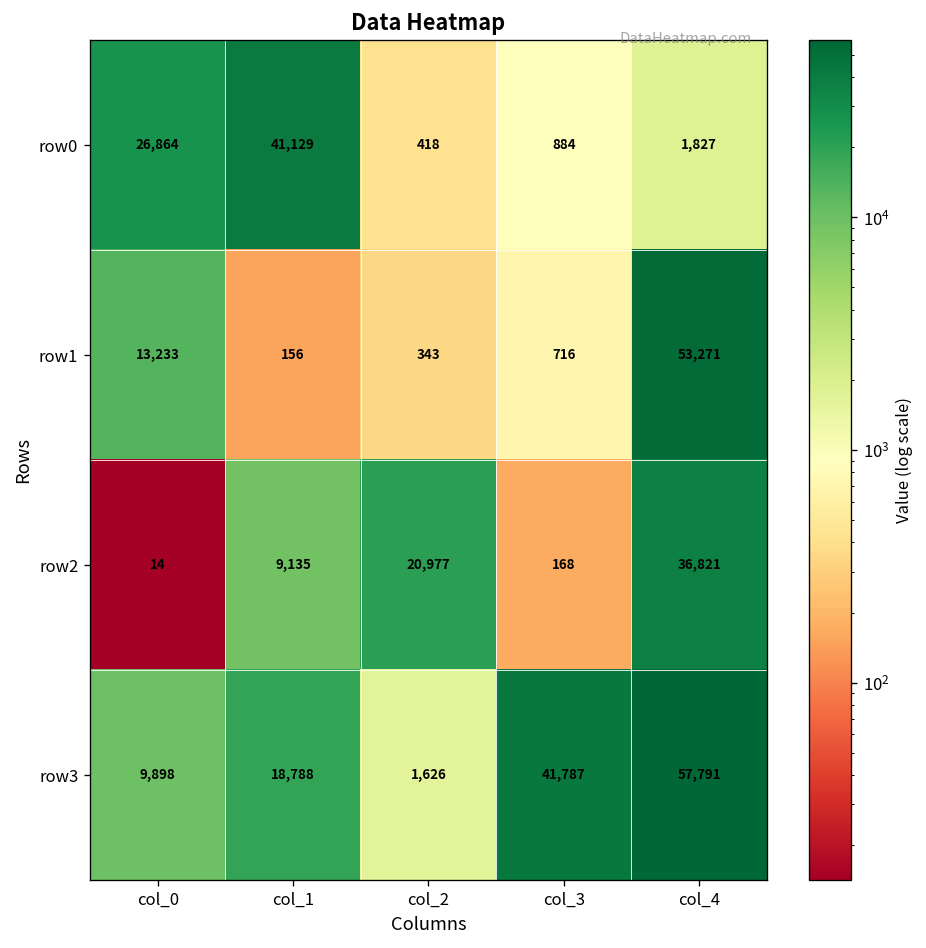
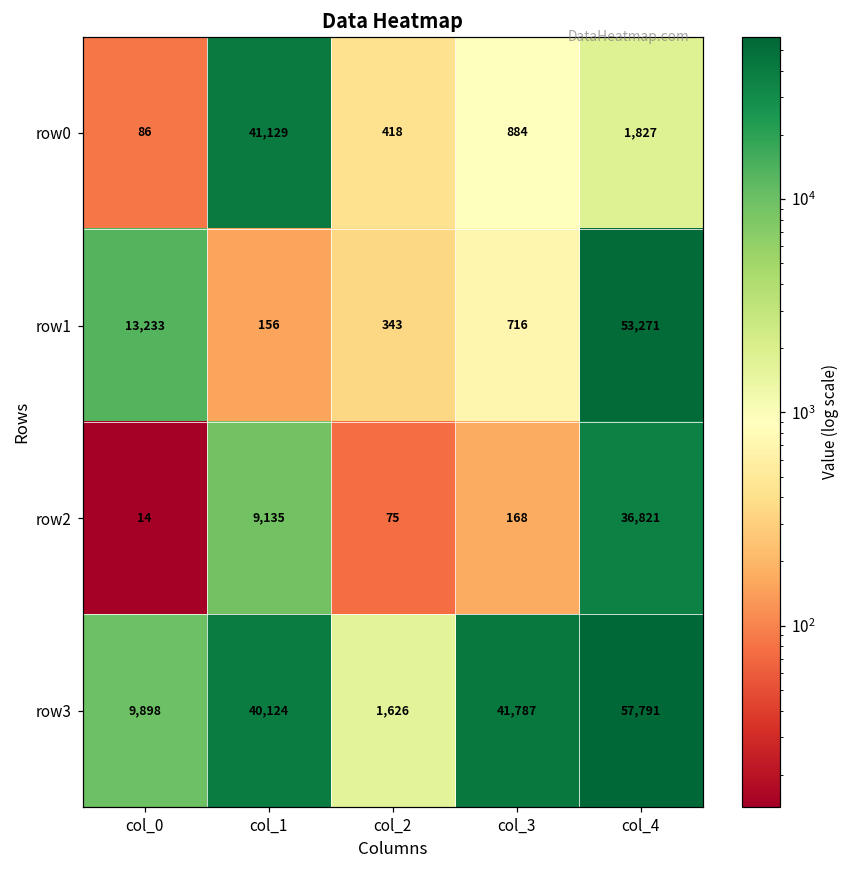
  {
    "row0": {
-     "col_0": "26,864",
+     "col_0": "86",
      "col_1": "41,129",
      "col_2": "418",
      "col_3": "884",
      "col_4": "1,827"
    },
    "row1": {
      "col_0": "13,233",
      "col_1": "156",
      "col_2": "343",
      "col_3": "716",
      "col_4": "53,271"
    },
    "row2": {
      "col_0": "14",
      "col_1": "9,135",
-     "col_2": "20,977",
+     "col_2": "75",
      "col_3": "168",
      "col_4": "36,821"
    },
    "row3": {
      "col_0": "9,898",
-     "col_1": "18,788",
+     "col_1": "40,124",
      "col_2": "1,626",
      "col_3": "41,787",
      "col_4": "57,791"
    }
  }
